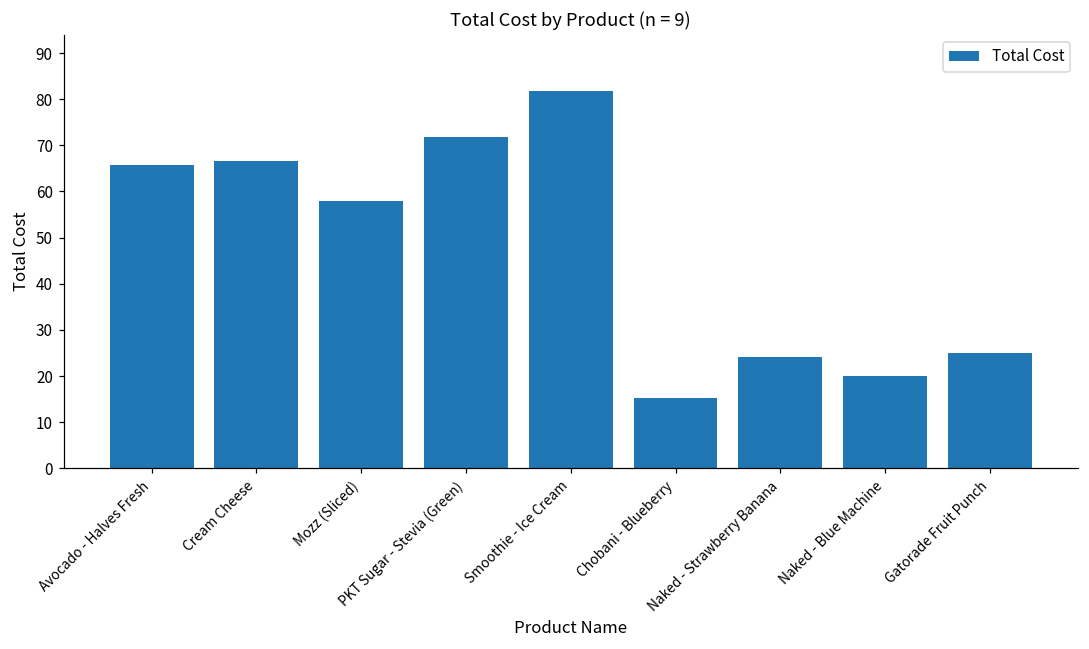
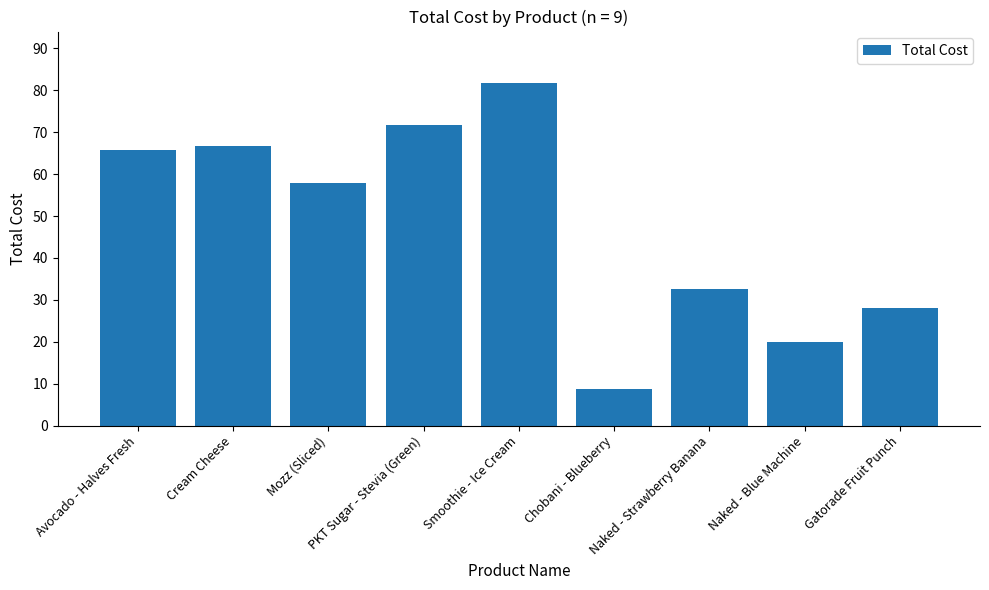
  {
    "Avocado - Halves Fresh": 66,
    "Cream Cheese": 67,
    "Mozz (Sliced)": 58,
    "PKT Sugar - Stevia (Green)": 72,
    "Smoothie - Ice Cream": 82,
-   "Chobani - Blueberry": 15,
-   "Naked - Strawberry Banana": 24,
+   "Chobani - Blueberry": 9,
+   "Naked - Strawberry Banana": 33,
    "Naked - Blue Machine": 20,
-   "Gatorade Fruit Punch": 25
+   "Gatorade Fruit Punch": 28
  }
